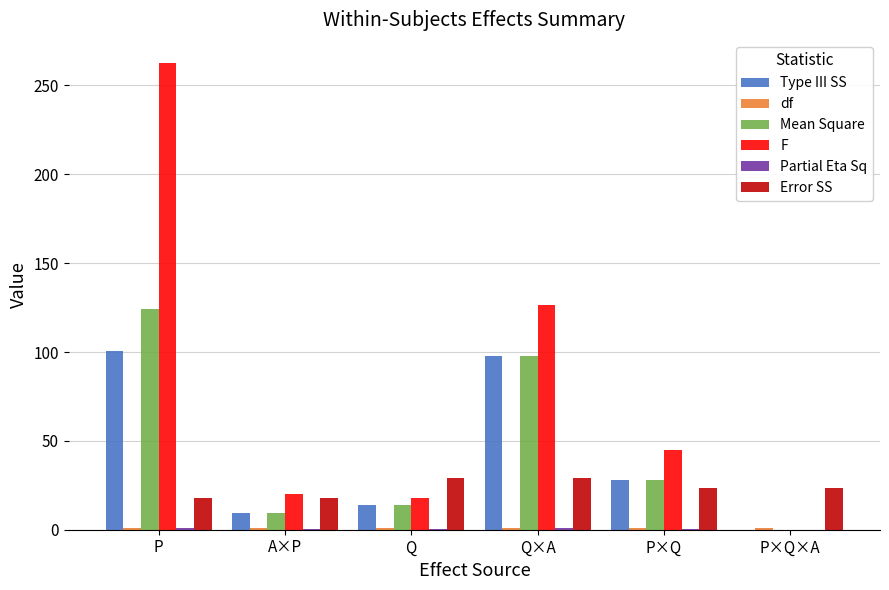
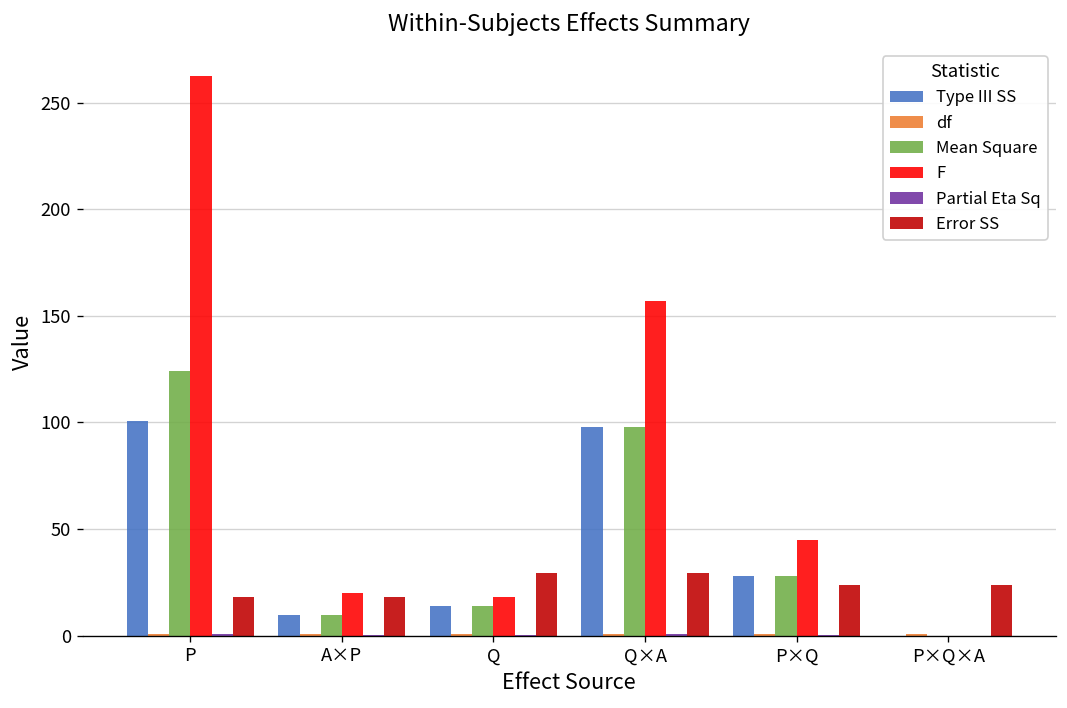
  {
    "Type III SS": {
      "P": 101,
      "A×P": 10,
      "Q": 14,
      "Q×A": 98,
      "P×Q": 28
    },
    "Mean Square": {
      "P": 124,
      "A×P": 10,
      "Q": 14,
      "Q×A": 98,
      "P×Q": 28
    },
    "F": {
      "P": 263,
      "A×P": 20,
      "Q": 18,
-     "Q×A": 127,
+     "Q×A": 157,
      "P×Q": 45
    },
    "Error SS": {
      "P": 18,
      "A×P": 18,
      "Q": 29,
      "Q×A": 29,
      "P×Q": 24,
      "P×Q×A": 24
    }
  }
